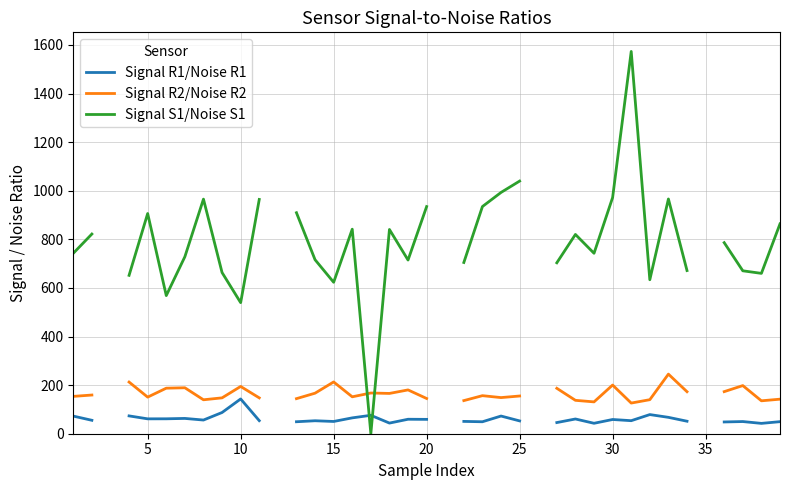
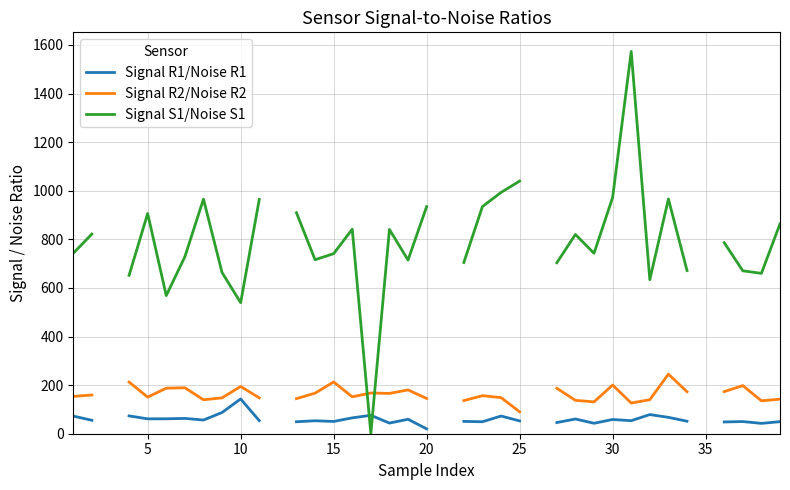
  {
    "Signal R1/Noise R1": {
      "5": 60,
      "10": 140,
      "15": 50,
-     "20": 60,
+     "20": 20,
      "25": 50,
      "30": 60
    },
    "Signal R2/Noise R2": {
      "5": 150,
      "10": 190,
      "15": 210,
      "20": 140,
-     "25": 160,
+     "25": 90,
      "30": 200
    },
    "Signal S1/Noise S1": {
      "5": 910,
      "10": 540,
-     "15": 620,
+     "15": 740,
      "20": 930,
      "25": 1040,
      "30": 970
    }
  }
